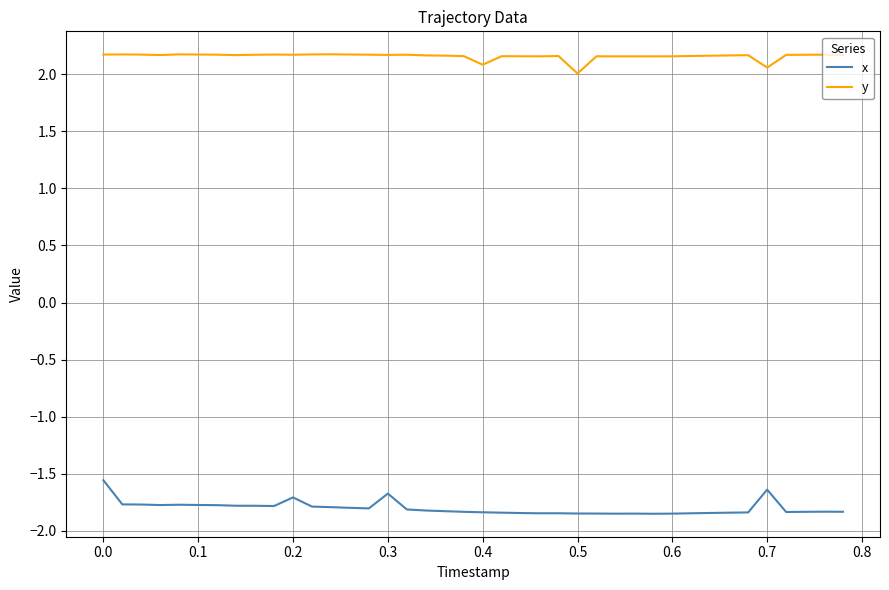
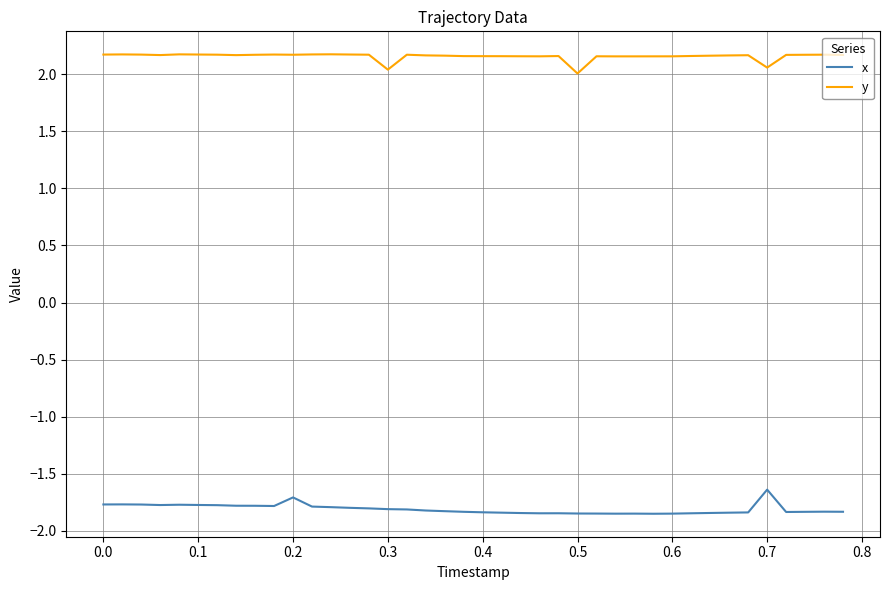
  {
    "x": {
-     "0.0": -1.56,
+     "0.0": -1.77,
      "0.1": -1.77,
      "0.2": -1.71,
-     "0.3": -1.67,
+     "0.3": -1.81,
      "0.4": -1.84,
      "0.5": -1.85,
      "0.6": -1.85,
      "0.7": -1.64
    },
    "y": {
      "0.0": 2.17,
      "0.1": 2.17,
      "0.2": 2.17,
-     "0.3": 2.17,
-     "0.4": 2.08,
+     "0.3": 2.04,
+     "0.4": 2.16,
      "0.5": 2.01,
      "0.6": 2.16,
      "0.7": 2.06
    }
  }
